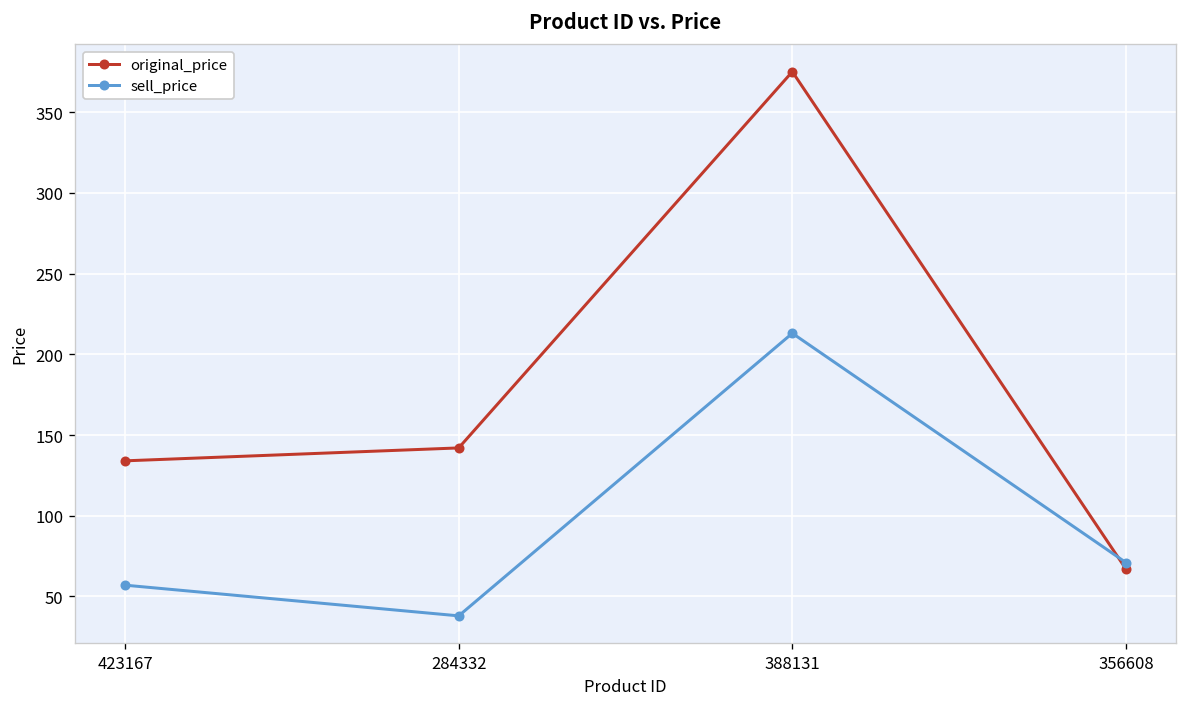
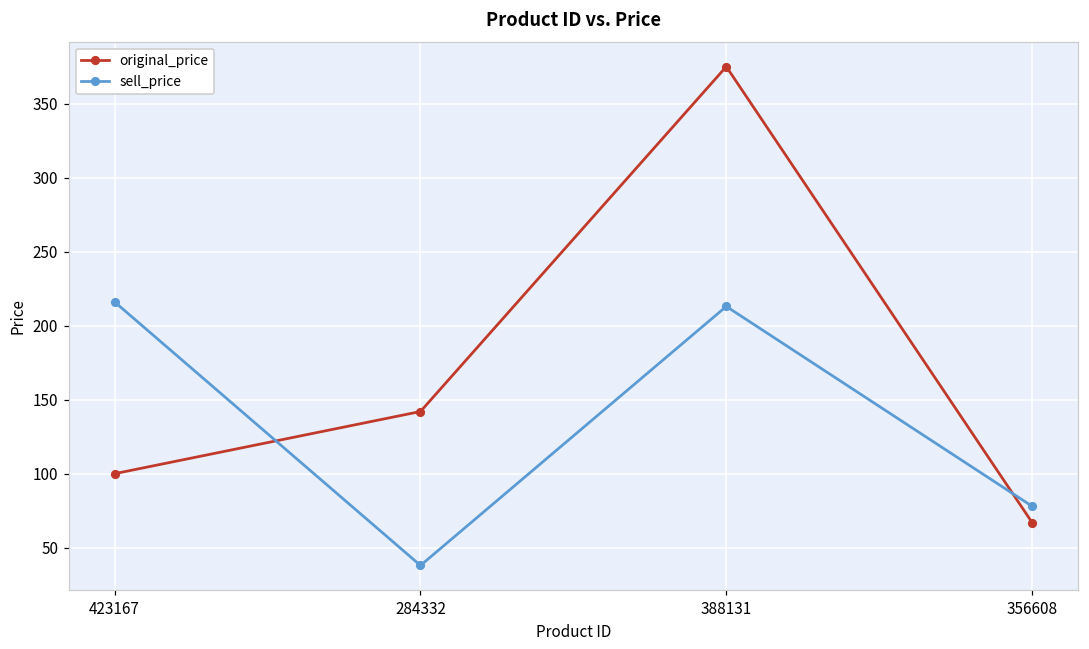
  {
    "original_price": {
-     "423167": 134,
+     "423167": 100,
      "284332": 142,
      "388131": 375,
      "356608": 67
    },
    "sell_price": {
-     "423167": 57,
+     "423167": 216,
      "284332": 38,
      "388131": 213,
-     "356608": 71
+     "356608": 78
    }
  }
